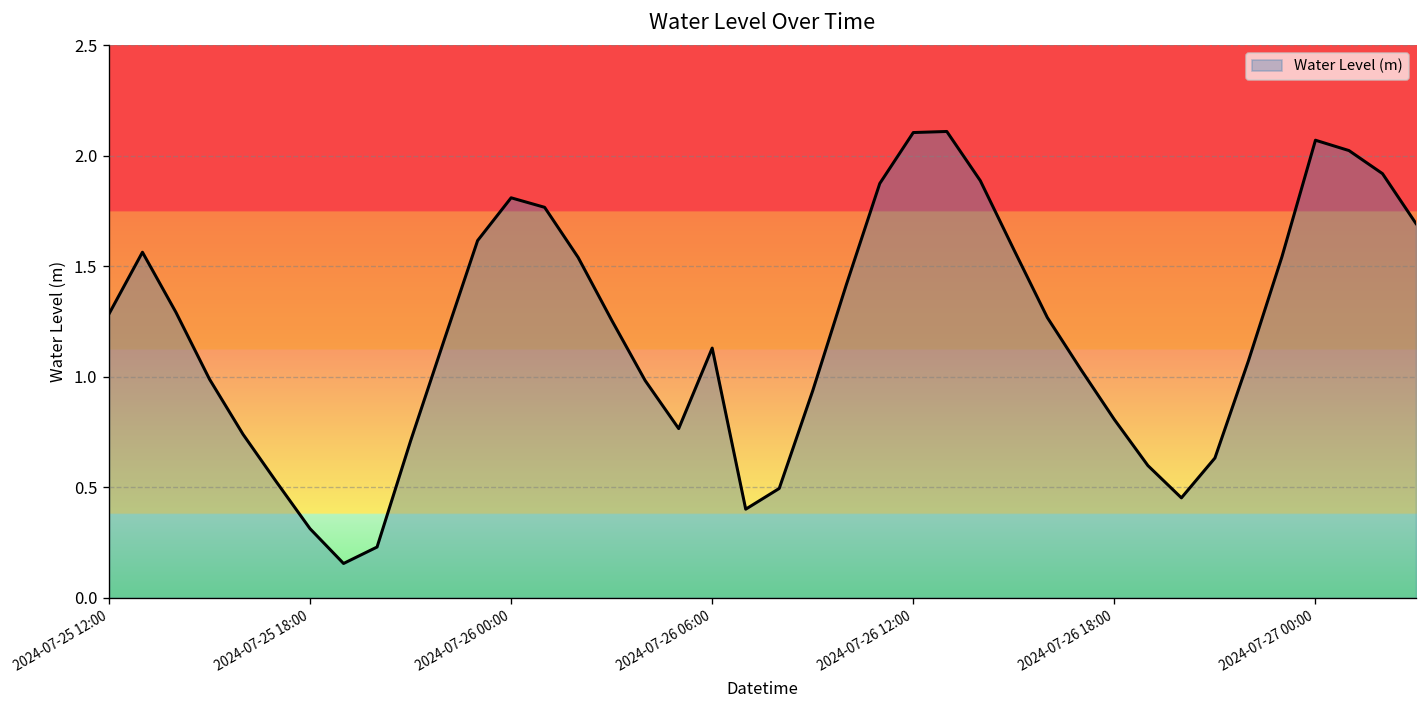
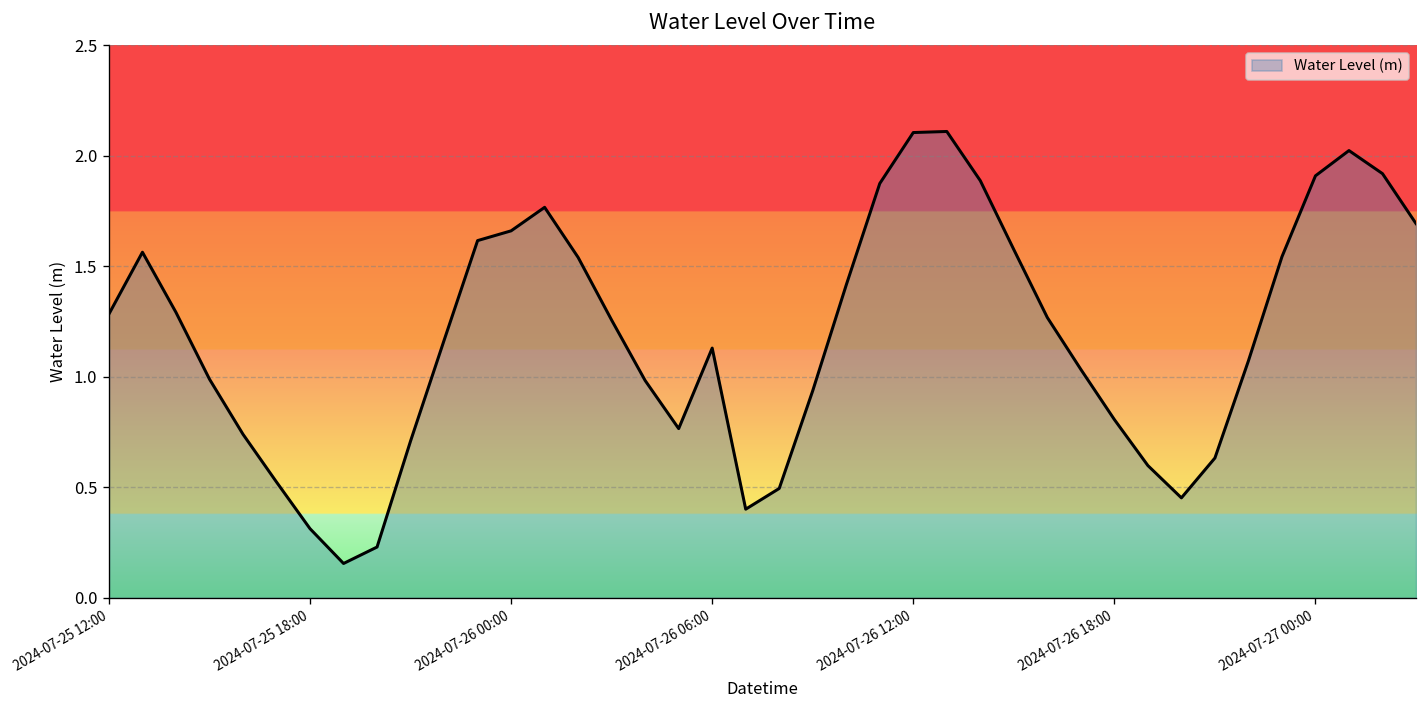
  {
    "2024-07-25 12:00": 1.28,
    "2024-07-25 18:00": 0.31,
-   "2024-07-26 00:00": 1.81,
+   "2024-07-26 00:00": 1.66,
    "2024-07-26 06:00": 1.13,
    "2024-07-26 12:00": 2.11,
    "2024-07-26 18:00": 0.81,
-   "2024-07-27 00:00": 2.07
+   "2024-07-27 00:00": 1.91
  }
